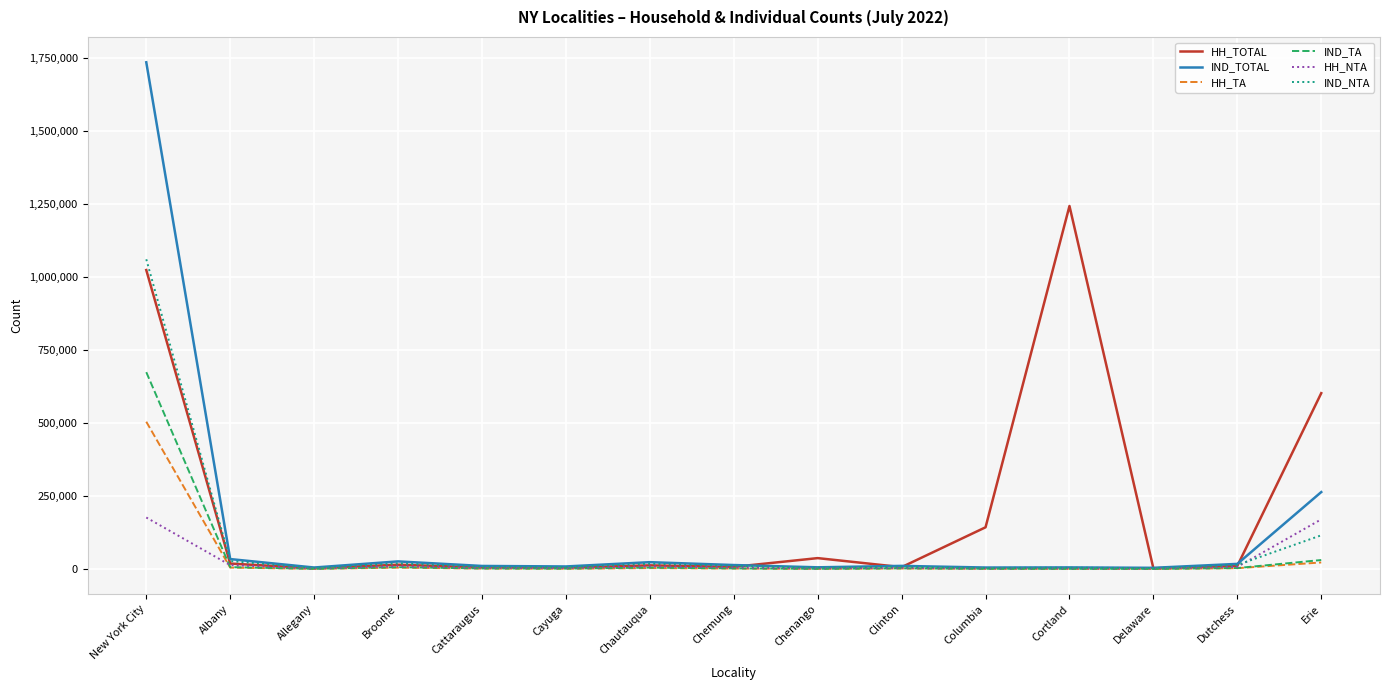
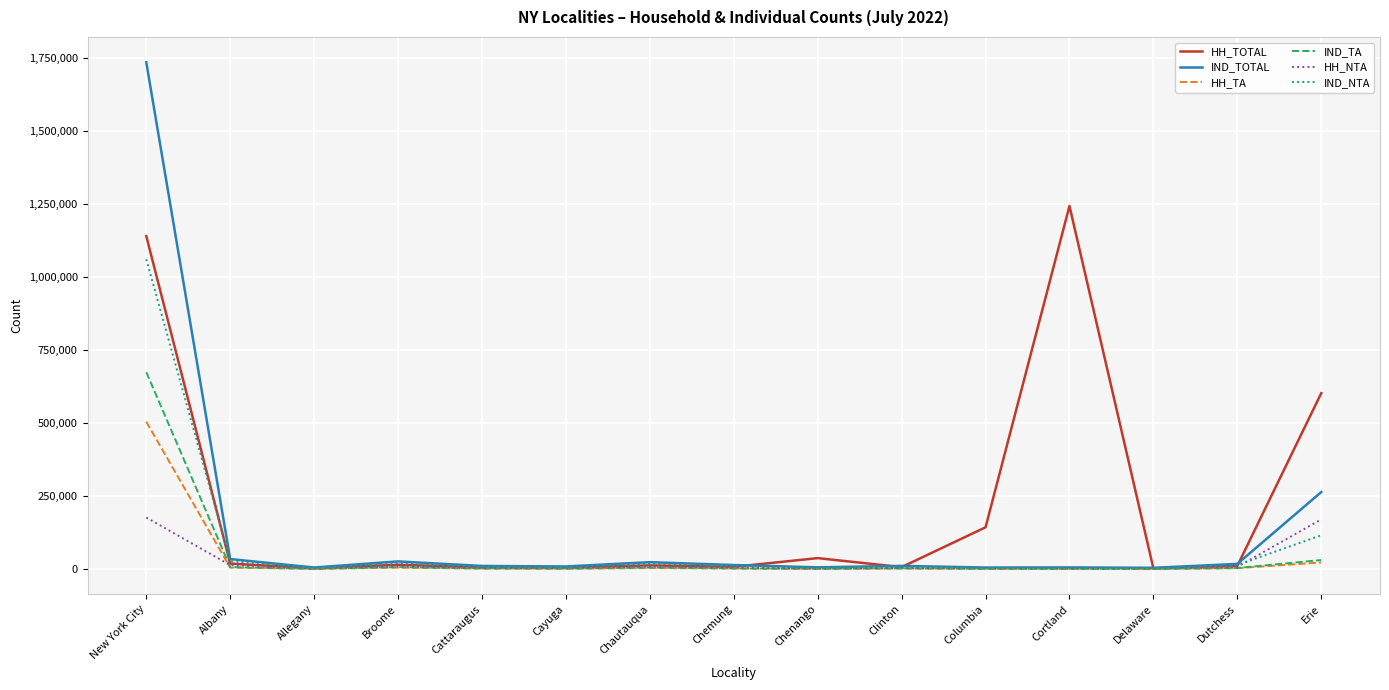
  {
    "HH_TOTAL": {
-     "New York City": "1,020,000",
+     "New York City": "1,140,000",
      "Chenango": "40,000",
      "Columbia": "140,000",
      "Cortland": "1,240,000",
      "Erie": "600,000"
    },
    "IND_TOTAL": {
      "New York City": "1,740,000",
      "Erie": "260,000"
    },
    "HH_TA": {
      "New York City": "500,000"
    },
    "HH_NTA": {
      "New York City": "180,000",
      "Erie": "170,000"
    }
  }
